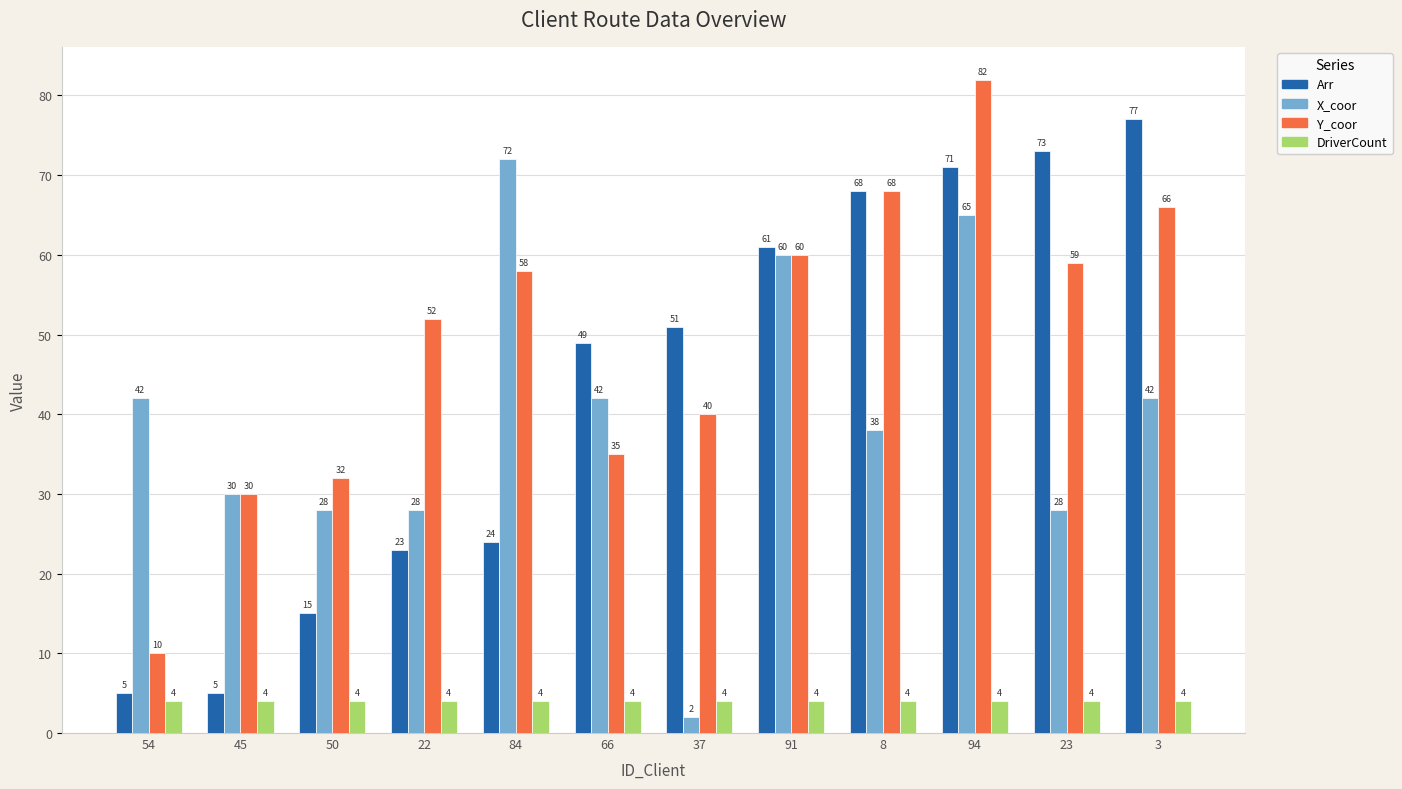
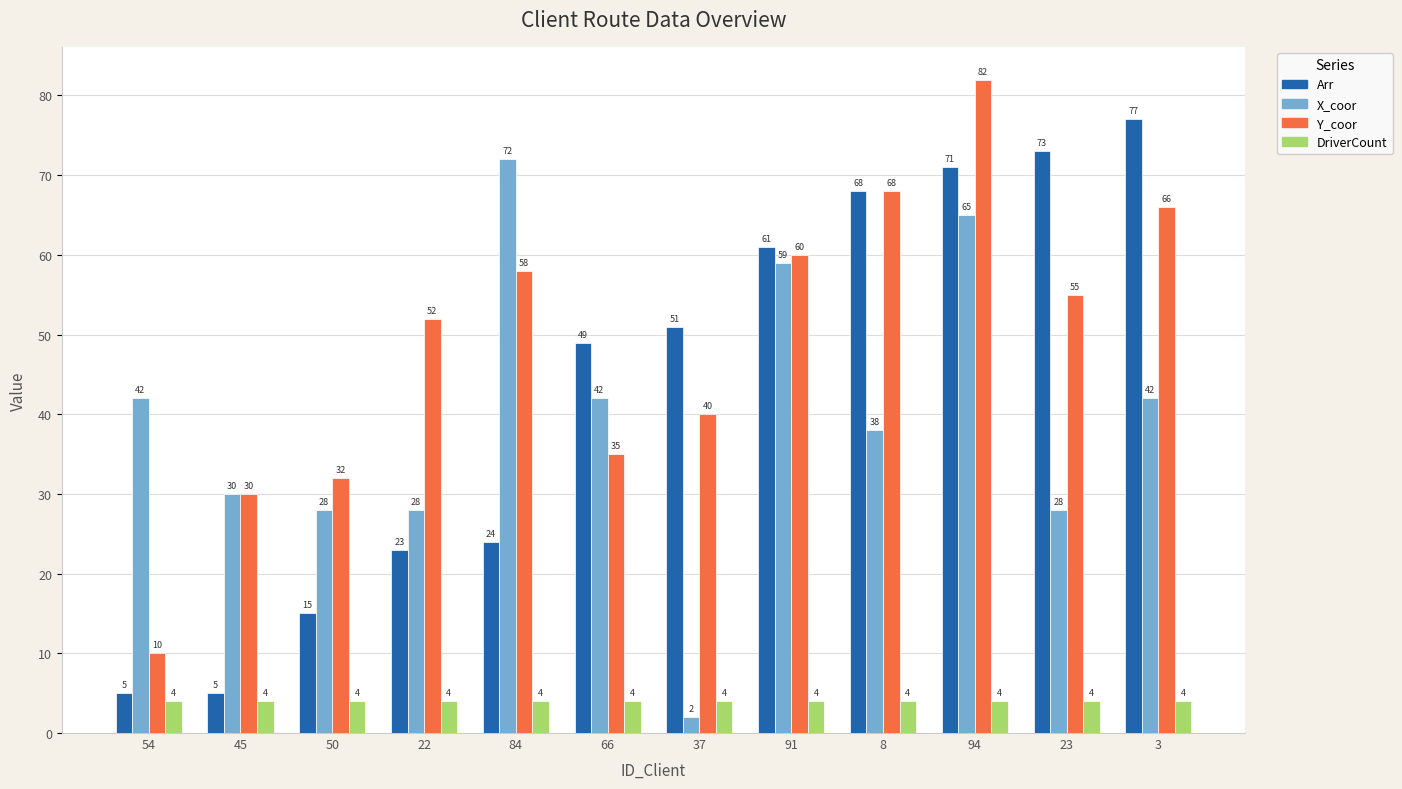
  {
    "Arr": {
      "54": 5,
      "45": 5,
      "50": 15,
      "22": 23,
      "84": 24,
      "66": 49,
      "37": 51,
      "91": 61,
      "8": 68,
      "94": 71,
      "23": 73,
      "3": 77
    },
    "X_coor": {
      "54": 42,
      "45": 30,
      "50": 28,
      "22": 28,
      "84": 72,
      "66": 42,
      "37": 2,
-     "91": 60,
+     "91": 59,
      "8": 38,
      "94": 65,
      "23": 28,
      "3": 42
    },
    "Y_coor": {
      "54": 10,
      "45": 30,
      "50": 32,
      "22": 52,
      "84": 58,
      "66": 35,
      "37": 40,
      "91": 60,
      "8": 68,
      "94": 82,
-     "23": 59,
+     "23": 55,
      "3": 66
    },
    "DriverCount": {
      "54": 4,
      "45": 4,
      "50": 4,
      "22": 4,
      "84": 4,
      "66": 4,
      "37": 4,
      "91": 4,
      "8": 4,
      "94": 4,
      "23": 4,
      "3": 4
    }
  }
